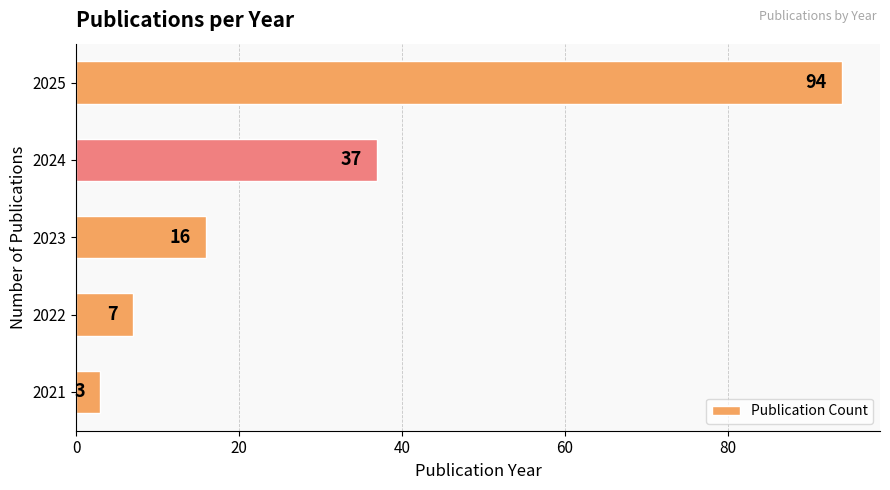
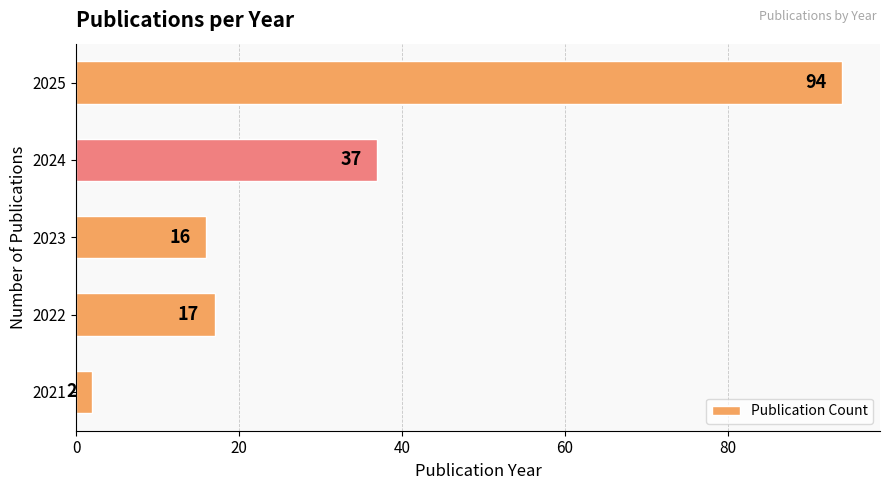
  {
    "2025": 94,
    "2024": 37,
    "2023": 16,
-   "2022": 7,
-   "2021": 3
+   "2022": 17,
+   "2021": 2
  }
